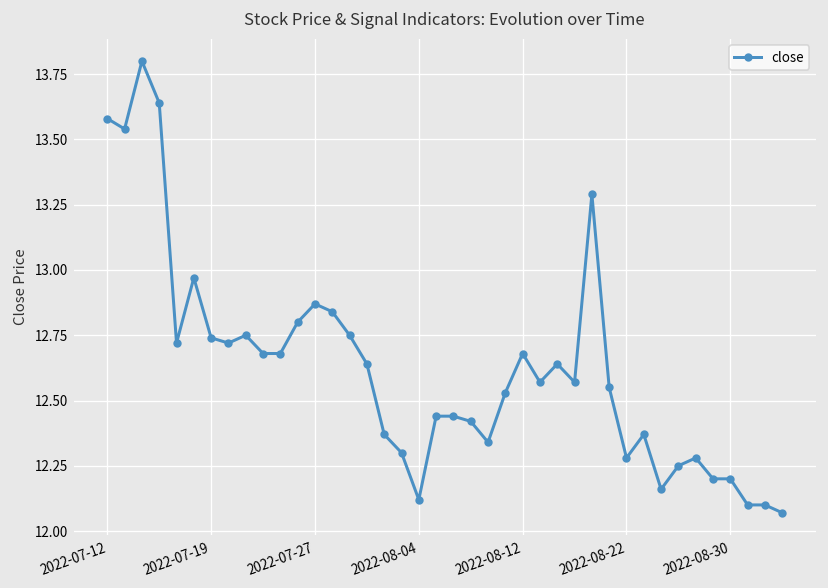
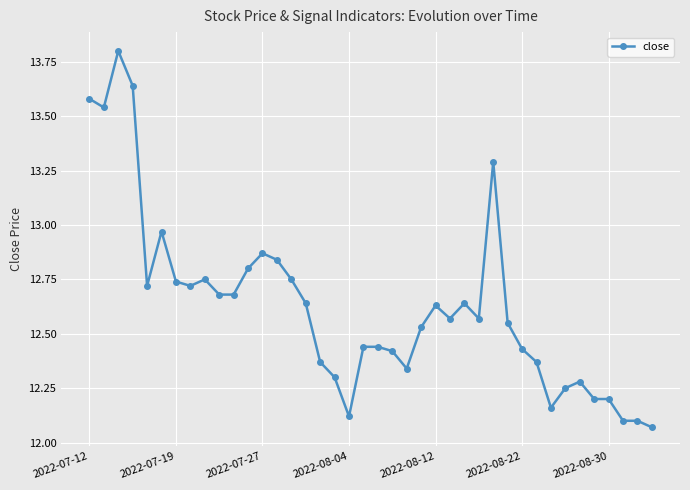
  {
    "2022-07-19": 12.74,
    "2022-07-27": 12.87,
    "2022-08-04": 12.12,
-   "2022-08-12": 12.68,
-   "2022-08-22": 12.28,
+   "2022-08-12": 12.63,
+   "2022-08-22": 12.43,
    "2022-08-30": 12.20
  }
